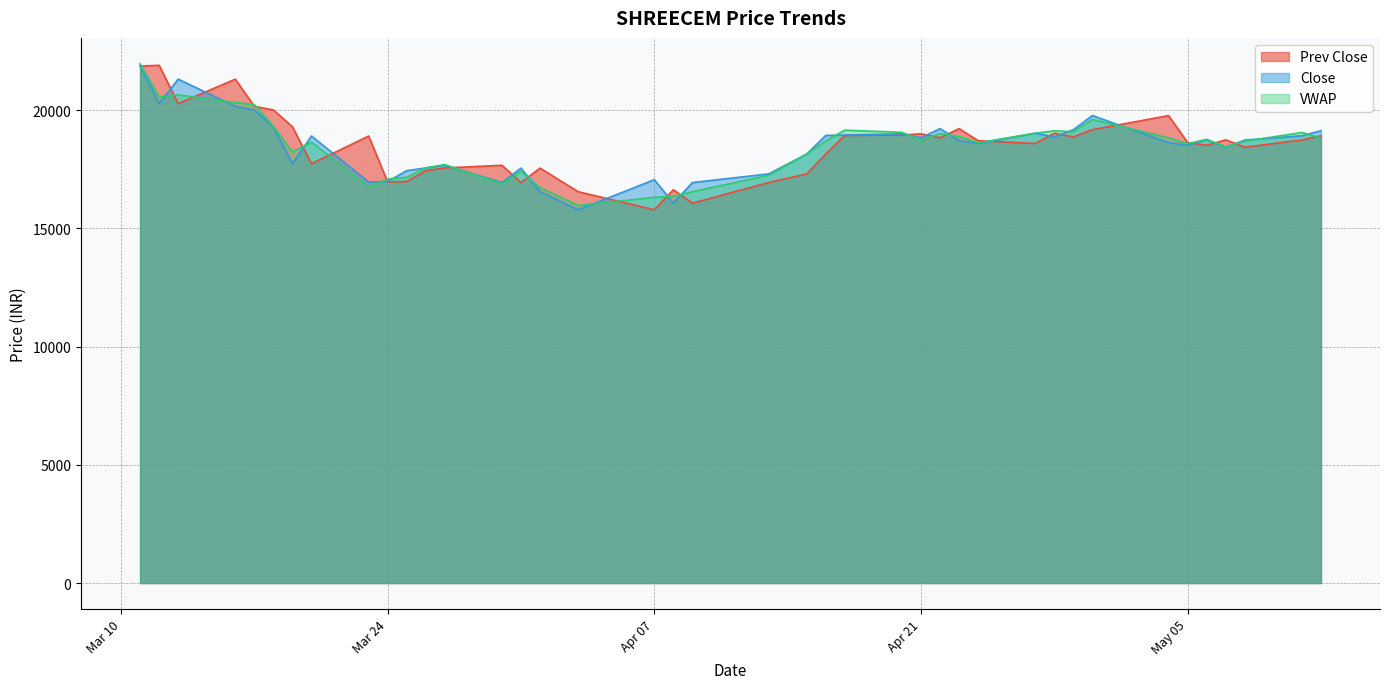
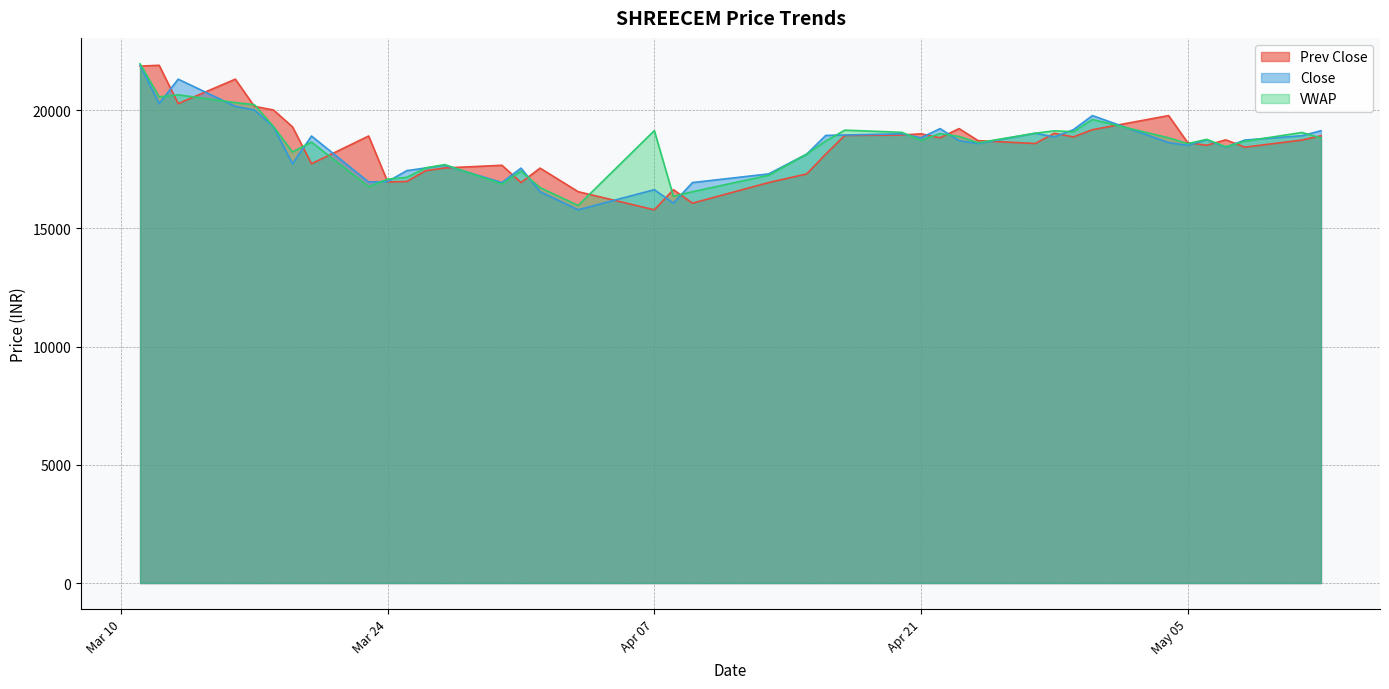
  {
    "Prev Close": {
      "Apr 07": 15800,
      "Apr 21": 19000
    },
    "Close": {
-     "Apr 07": 17100
+     "Apr 07": 16600
    },
    "VWAP": {
-     "Apr 07": 16300
+     "Apr 07": 19100
    }
  }
